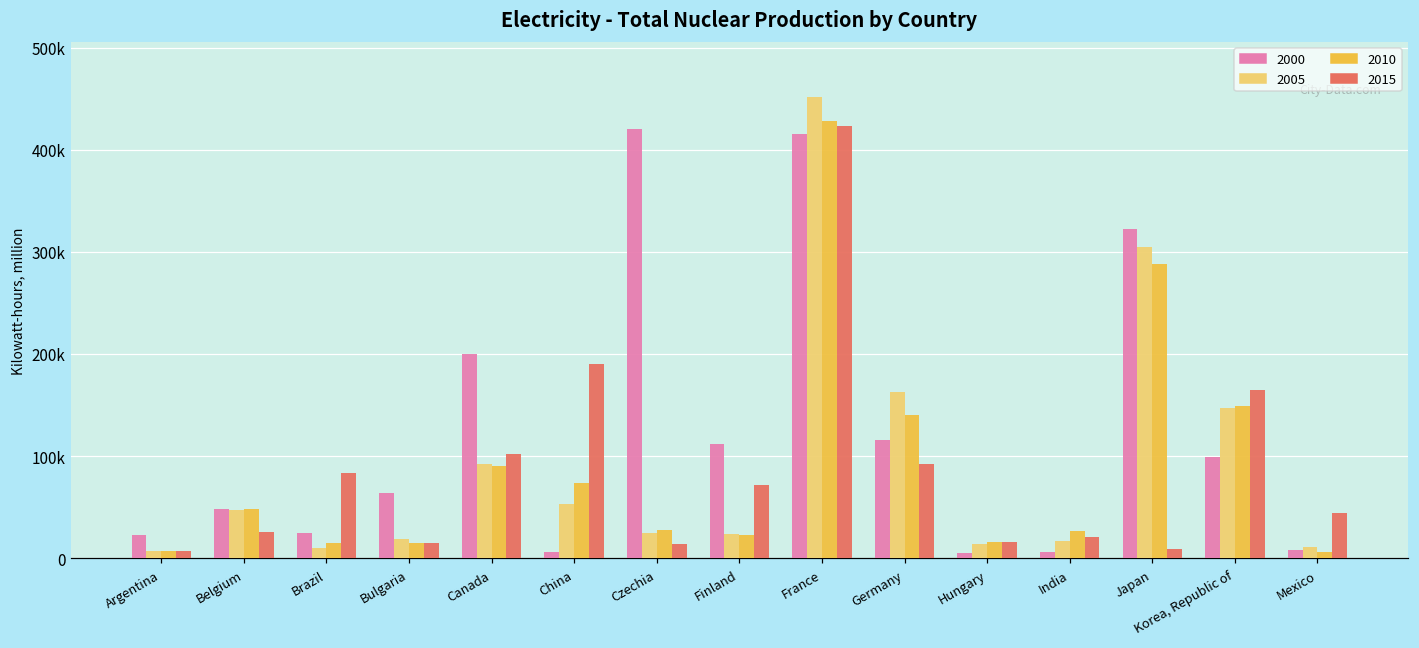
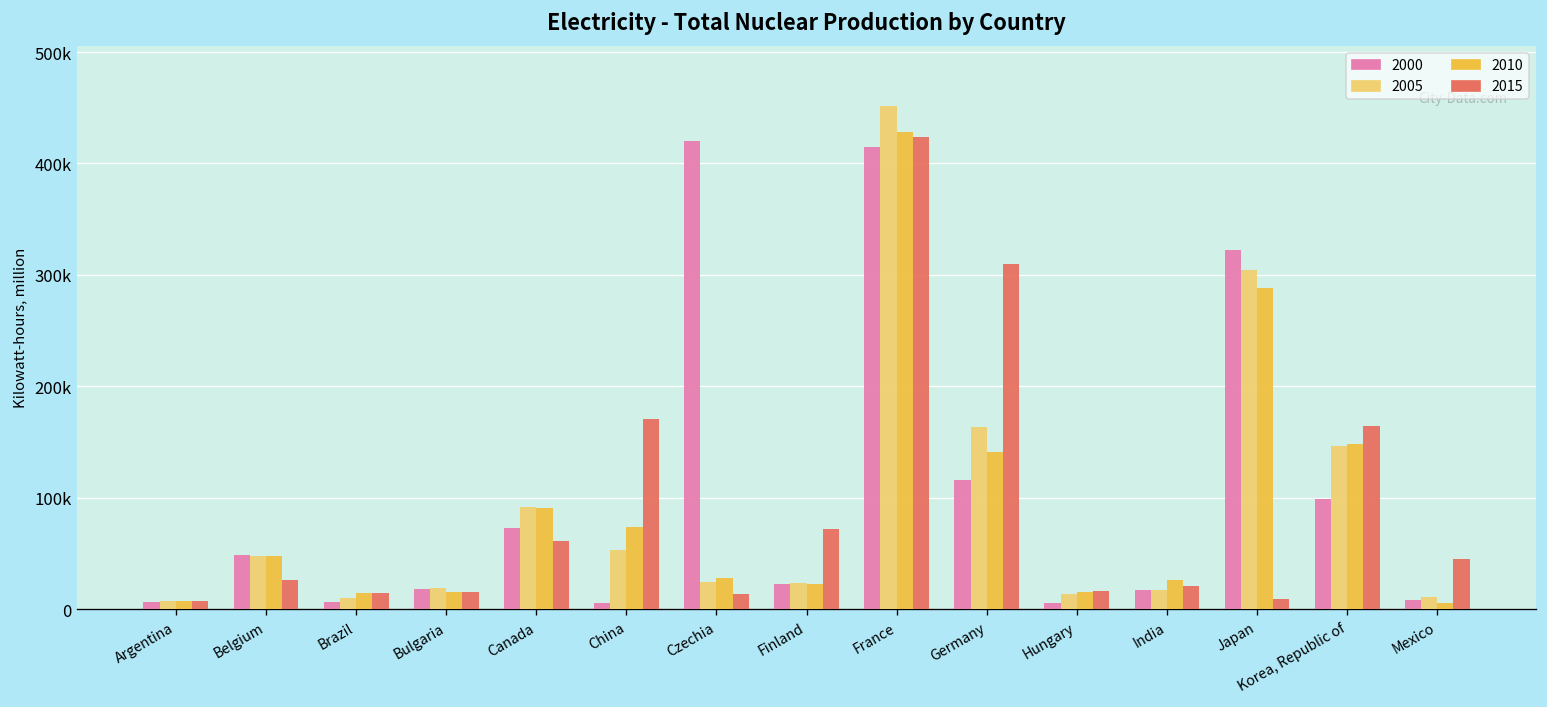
  {
    "2000": {
-     "Argentina": 20000,
+     "Argentina": 10000,
      "Belgium": 50000,
-     "Brazil": 20000,
-     "Bulgaria": 60000,
-     "Canada": 200000,
+     "Brazil": 10000,
+     "Bulgaria": 20000,
+     "Canada": 70000,
      "China": 10000,
      "Czechia": 420000,
-     "Finland": 110000,
+     "Finland": 20000,
      "France": 420000,
      "Germany": 120000,
      "Hungary": 10000,
-     "India": 10000,
+     "India": 20000,
      "Japan": 320000,
      "Korea, Republic of": 100000,
      "Mexico": 10000
    },
    "2015": {
      "Argentina": 10000,
      "Belgium": 30000,
-     "Brazil": 80000,
+     "Brazil": 10000,
      "Bulgaria": 20000,
-     "Canada": 100000,
-     "China": 190000,
+     "Canada": 60000,
+     "China": 170000,
      "Czechia": 10000,
      "Finland": 70000,
      "France": 420000,
-     "Germany": 90000,
+     "Germany": 310000,
      "Hungary": 20000,
      "India": 20000,
      "Japan": 10000,
      "Korea, Republic of": 160000,
      "Mexico": 40000
    }
  }
